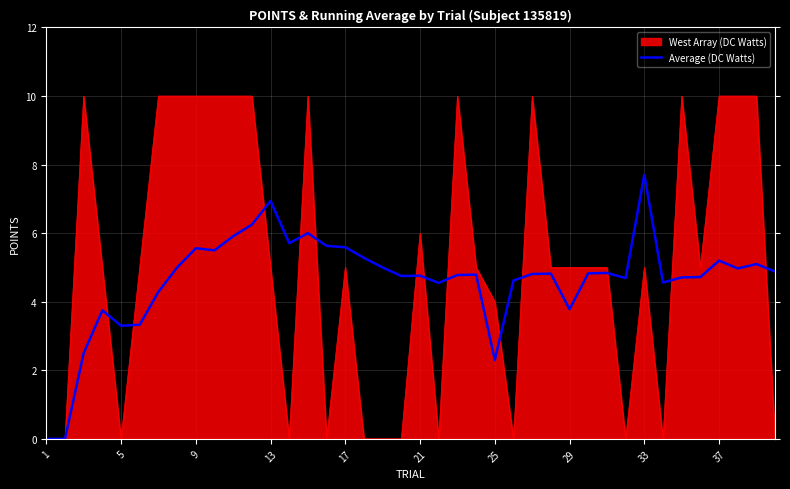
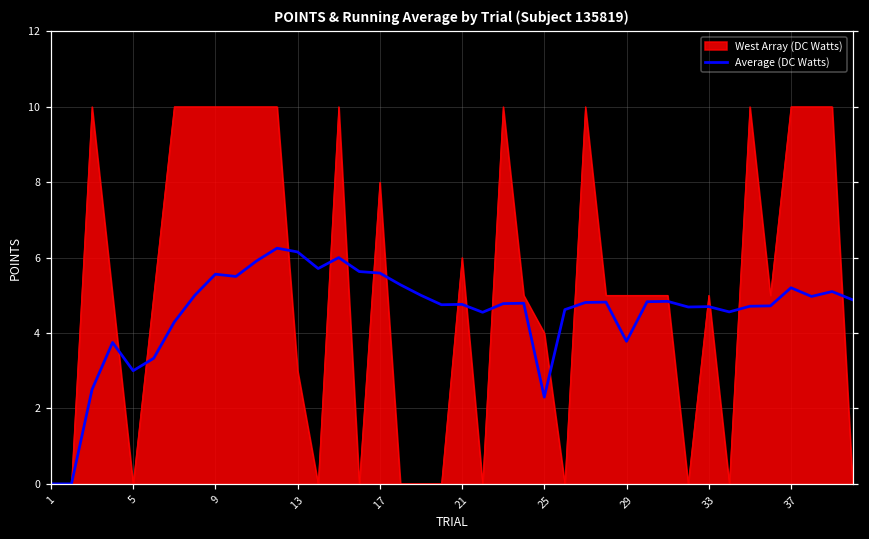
  {
    "West Array (DC Watts)": {
      "5": 0,
      "9": 10,
-     "13": 5,
-     "17": 5,
+     "13": 3,
+     "17": 8,
      "21": 6,
      "25": 4,
      "29": 5,
      "33": 5,
      "37": 10
    },
    "Average (DC Watts)": {
-     "5": 3.3,
+     "5": 3.0,
      "9": 5.6,
-     "13": 6.9,
+     "13": 6.2,
      "17": 5.6,
      "21": 4.8,
      "25": 2.3,
      "29": 3.8,
-     "33": 7.7,
+     "33": 4.7,
      "37": 5.2
    }
  }
